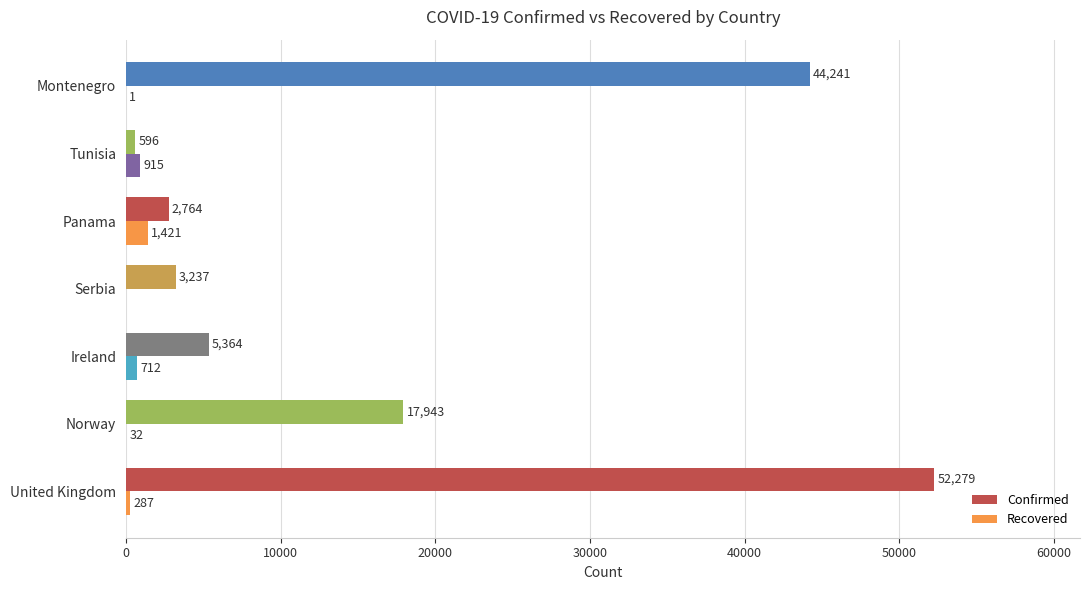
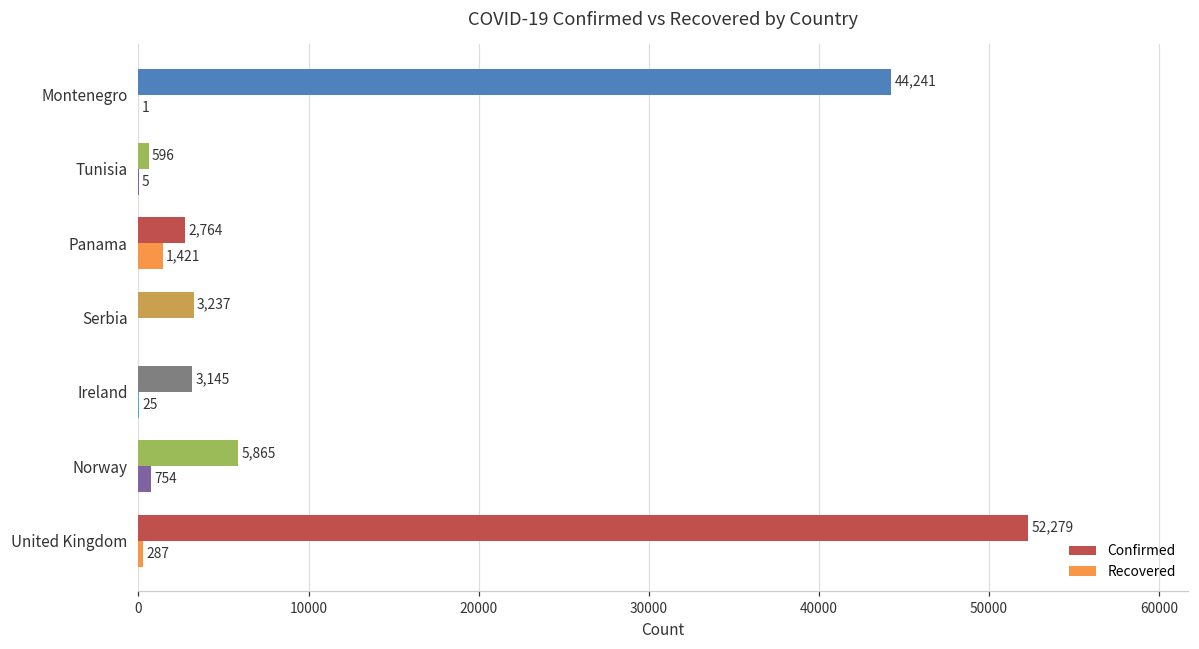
  {
    "Confirmed": {
      "Montenegro": "44,241",
      "Tunisia": "596",
      "Panama": "2,764",
      "Serbia": "3,237",
-     "Ireland": "5,364",
-     "Norway": "17,943",
+     "Ireland": "3,145",
+     "Norway": "5,865",
      "United Kingdom": "52,279"
    },
    "Recovered": {
      "Montenegro": "1",
-     "Tunisia": "915",
+     "Tunisia": "5",
      "Panama": "1,421",
-     "Ireland": "712",
-     "Norway": "32",
+     "Ireland": "25",
+     "Norway": "754",
      "United Kingdom": "287"
    }
  }
